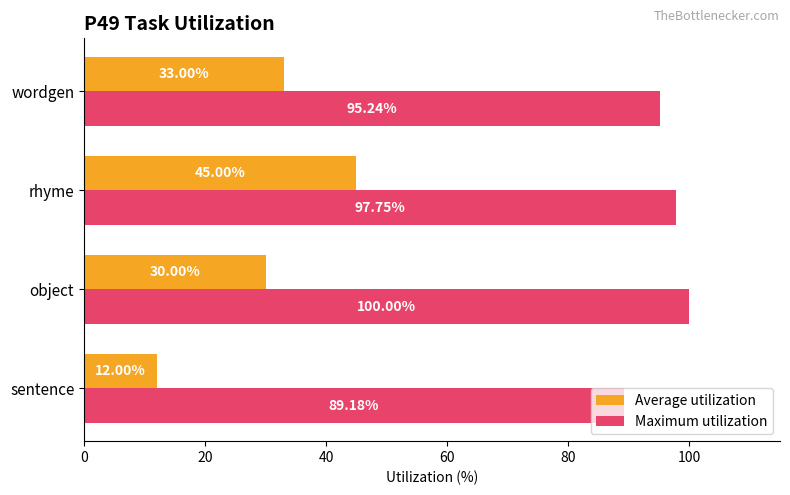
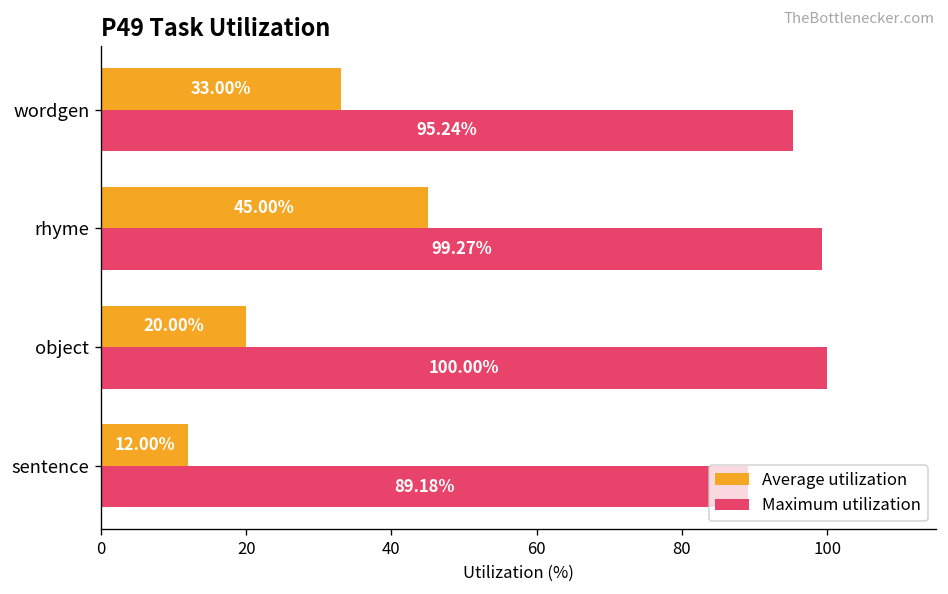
  {
    "Average utilization": {
      "wordgen": "33.00%",
      "rhyme": "45.00%",
-     "object": "30.00%",
+     "object": "20.00%",
      "sentence": "12.00%"
    },
    "Maximum utilization": {
      "wordgen": "95.24%",
-     "rhyme": "97.75%",
+     "rhyme": "99.27%",
      "object": "100.00%"
    }
  }
